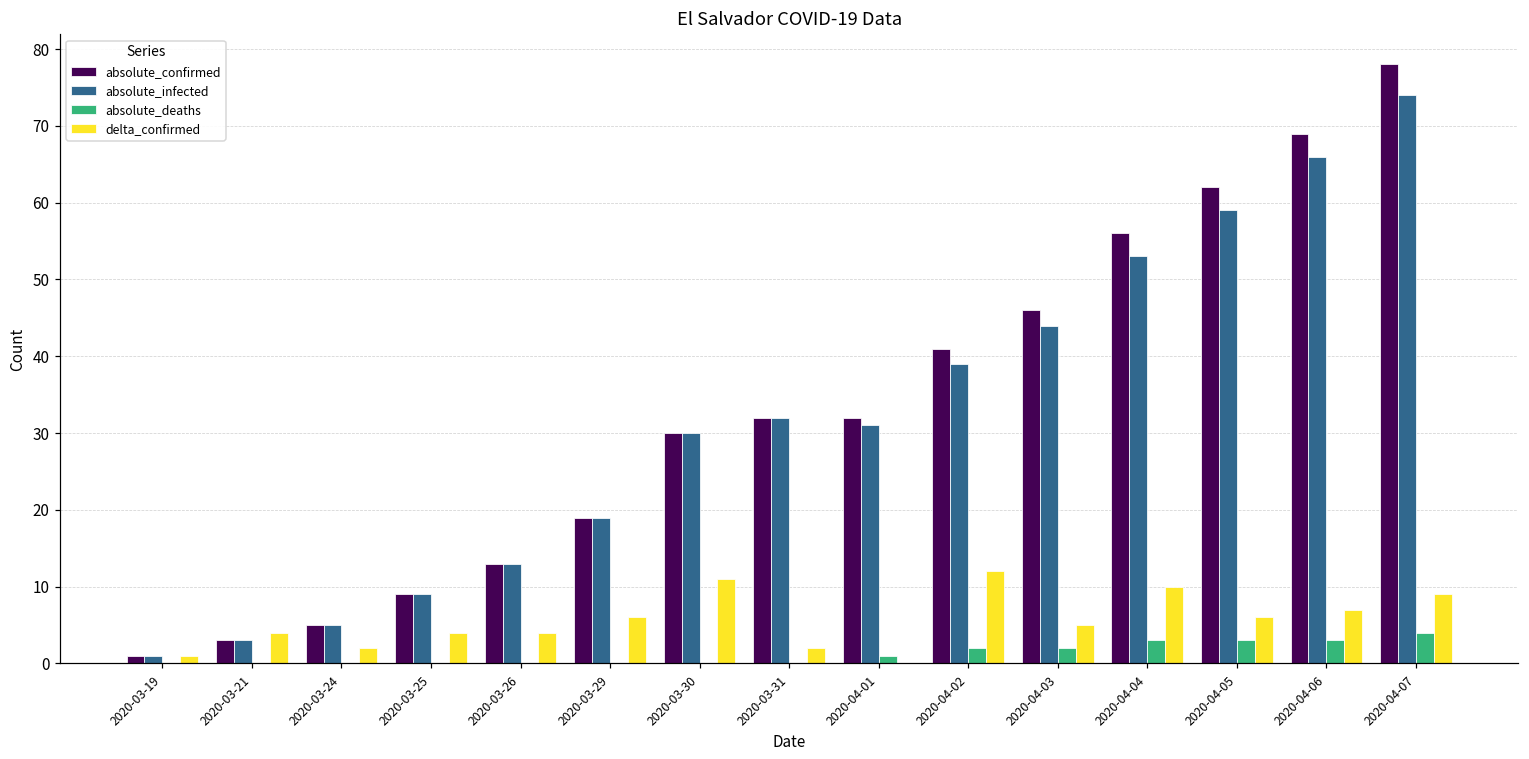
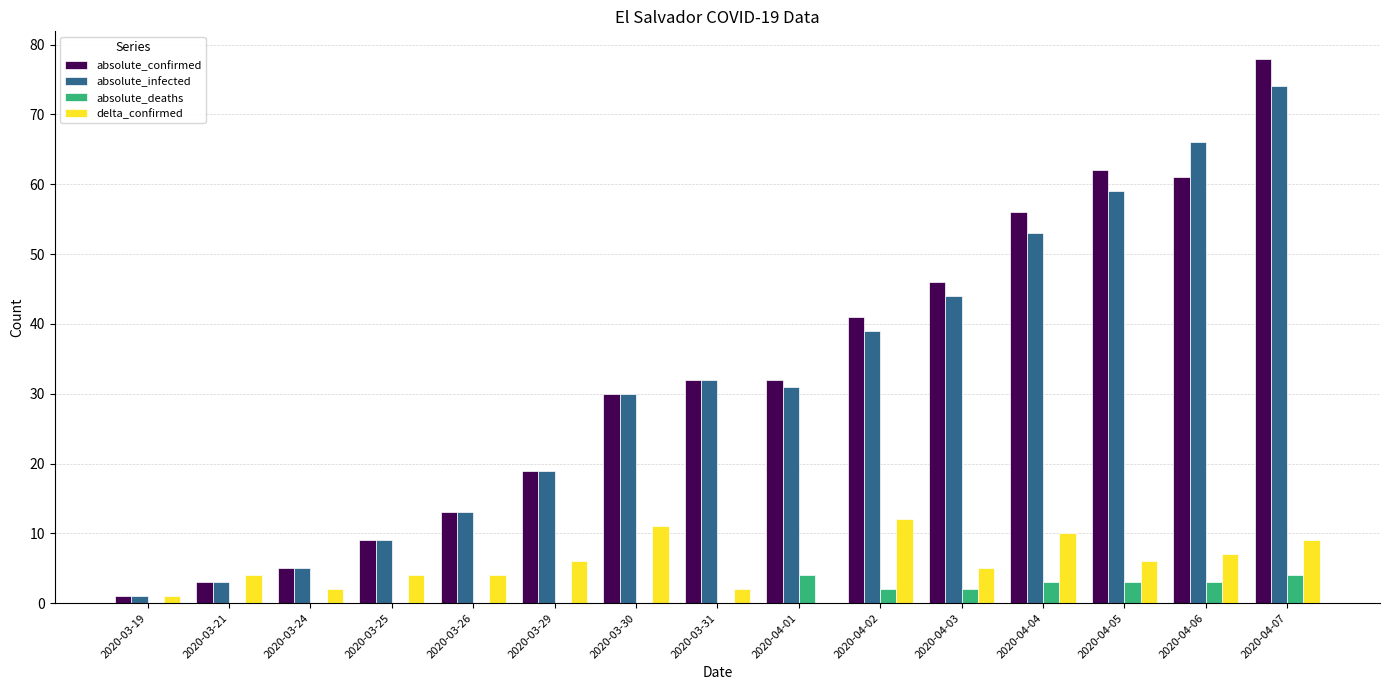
  {
    "absolute_confirmed": {
      "2020-03-19": 1,
      "2020-03-21": 3,
      "2020-03-24": 5,
      "2020-03-25": 9,
      "2020-03-26": 13,
      "2020-03-29": 19,
      "2020-03-30": 30,
      "2020-03-31": 32,
      "2020-04-01": 32,
      "2020-04-02": 41,
      "2020-04-03": 46,
      "2020-04-04": 56,
      "2020-04-05": 62,
-     "2020-04-06": 69,
+     "2020-04-06": 61,
      "2020-04-07": 78
    },
    "absolute_infected": {
      "2020-03-19": 1,
      "2020-03-21": 3,
      "2020-03-24": 5,
      "2020-03-25": 9,
      "2020-03-26": 13,
      "2020-03-29": 19,
      "2020-03-30": 30,
      "2020-03-31": 32,
      "2020-04-01": 31,
      "2020-04-02": 39,
      "2020-04-03": 44,
      "2020-04-04": 53,
      "2020-04-05": 59,
      "2020-04-06": 66,
      "2020-04-07": 74
    },
    "absolute_deaths": {
      "2020-03-19": 0,
      "2020-03-21": 0,
      "2020-03-24": 0,
      "2020-03-25": 0,
      "2020-03-26": 0,
      "2020-03-29": 0,
      "2020-03-30": 0,
      "2020-03-31": 0,
-     "2020-04-01": 1,
+     "2020-04-01": 4,
      "2020-04-02": 2,
      "2020-04-03": 2,
      "2020-04-04": 3,
      "2020-04-05": 3,
      "2020-04-06": 3,
      "2020-04-07": 4
    },
    "delta_confirmed": {
      "2020-03-19": 1,
      "2020-03-21": 4,
      "2020-03-24": 2,
      "2020-03-25": 4,
      "2020-03-26": 4,
      "2020-03-29": 6,
      "2020-03-30": 11,
      "2020-03-31": 2,
      "2020-04-01": 0,
      "2020-04-02": 12,
      "2020-04-03": 5,
      "2020-04-04": 10,
      "2020-04-05": 6,
      "2020-04-06": 7,
      "2020-04-07": 9
    }
  }
